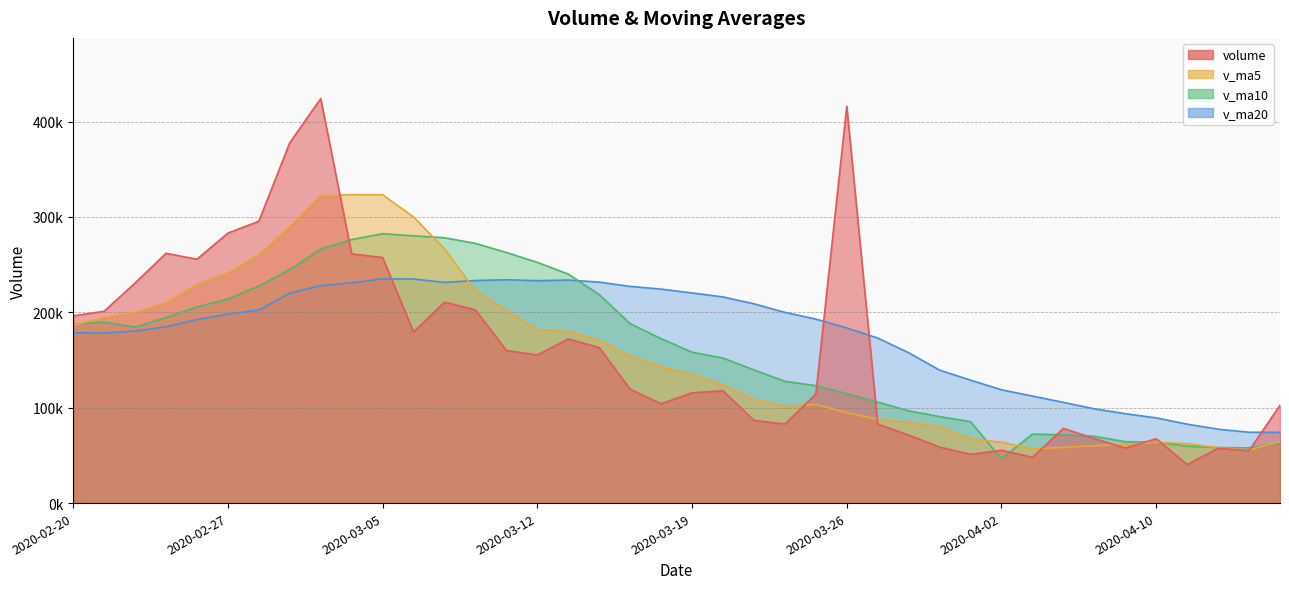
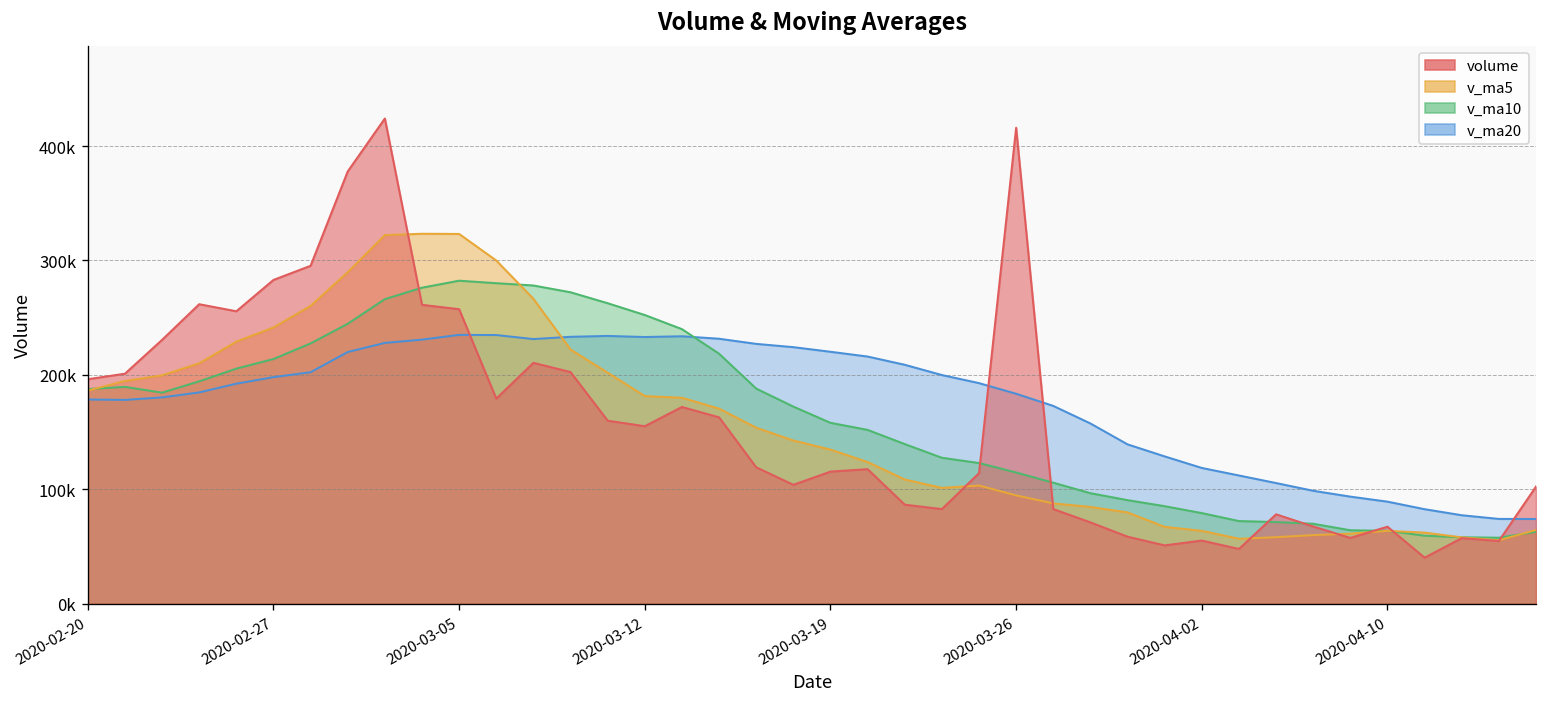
  {
    "v_ma20": {
      "2020-02-20": 180000,
      "2020-02-27": 200000,
      "2020-03-05": 240000,
      "2020-03-12": 230000,
      "2020-03-19": 220000,
      "2020-03-26": 180000,
      "2020-04-02": 120000,
      "2020-04-10": 90000
    },
    "v_ma10": {
      "2020-02-27": 210000,
      "2020-03-05": 280000,
      "2020-03-12": 250000,
      "2020-03-19": 160000,
      "2020-03-26": 110000,
-     "2020-04-02": 50000
+     "2020-04-02": 80000
    },
    "v_ma5": {
      "2020-02-27": 240000,
      "2020-03-05": 320000,
      "2020-03-12": 180000,
      "2020-03-19": 130000,
      "2020-03-26": 90000,
      "2020-04-02": 60000
    },
    "volume": {
      "2020-02-20": 200000,
      "2020-02-27": 280000,
      "2020-03-05": 260000,
      "2020-03-12": 160000,
      "2020-03-19": 120000,
      "2020-03-26": 420000,
      "2020-04-02": 60000,
      "2020-04-10": 70000
    }
  }
